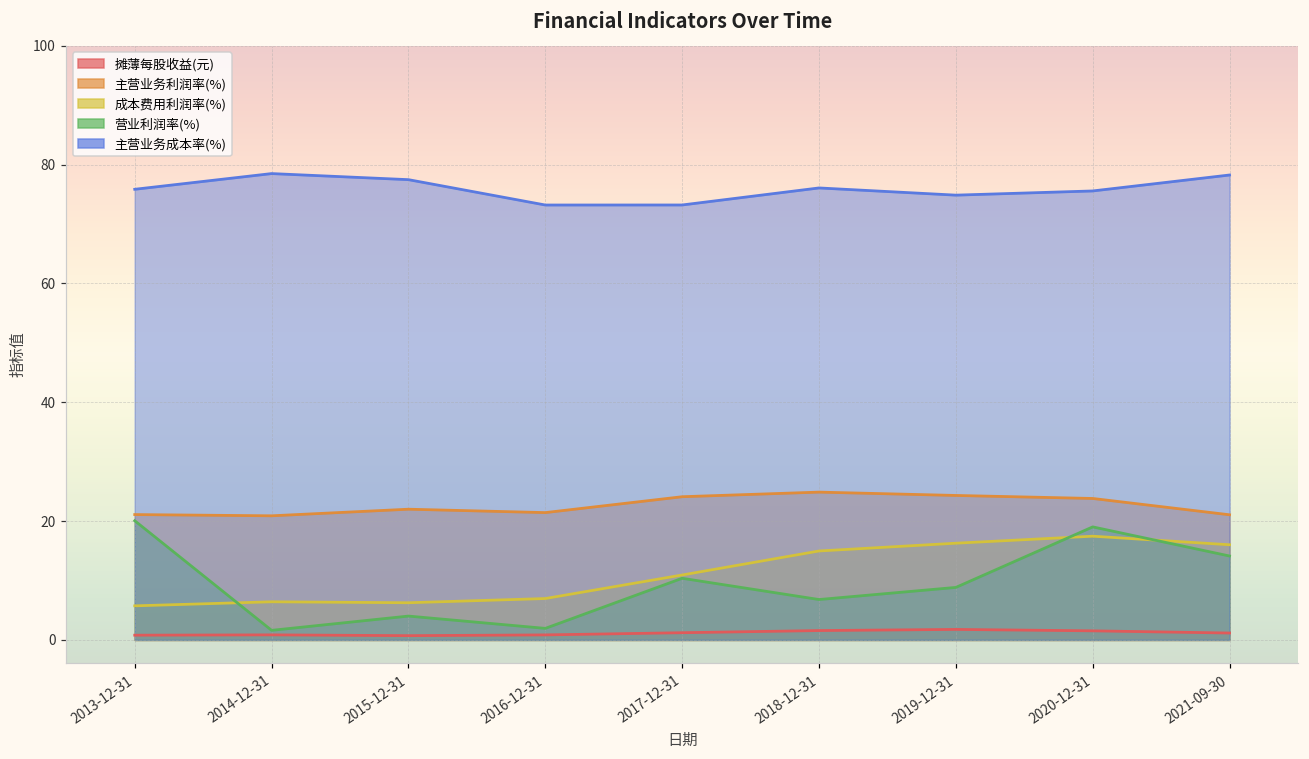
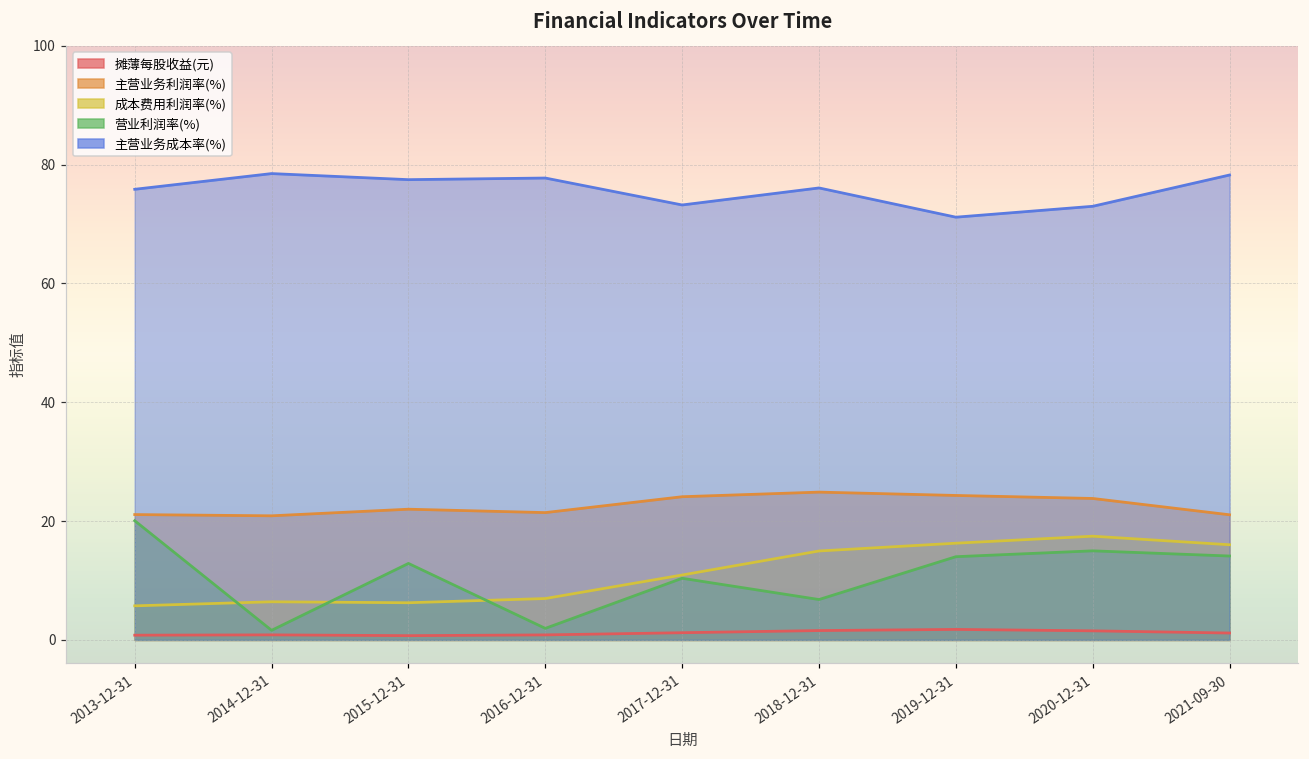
  {
    "营业利润率(%)": {
      "2013-12-31": 20,
      "2014-12-31": 2,
-     "2015-12-31": 4,
+     "2015-12-31": 13,
      "2016-12-31": 2,
      "2017-12-31": 10,
      "2018-12-31": 7,
-     "2019-12-31": 9,
-     "2020-12-31": 19,
+     "2019-12-31": 14,
+     "2020-12-31": 15,
      "2021-09-30": 14
    },
    "主营业务成本率(%)": {
      "2013-12-31": 76,
      "2014-12-31": 78,
      "2015-12-31": 77,
-     "2016-12-31": 73,
+     "2016-12-31": 78,
      "2017-12-31": 73,
      "2018-12-31": 76,
-     "2019-12-31": 75,
-     "2020-12-31": 76,
+     "2019-12-31": 71,
+     "2020-12-31": 73,
      "2021-09-30": 78
    }
  }
